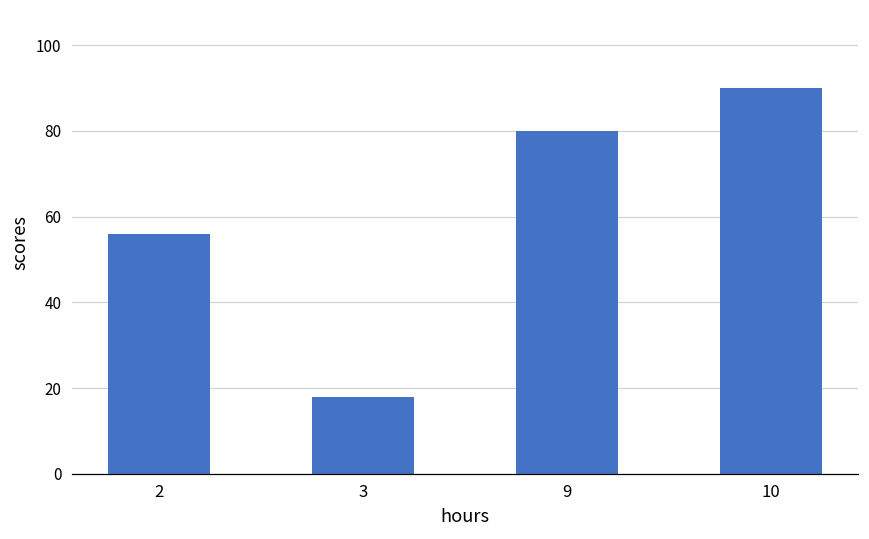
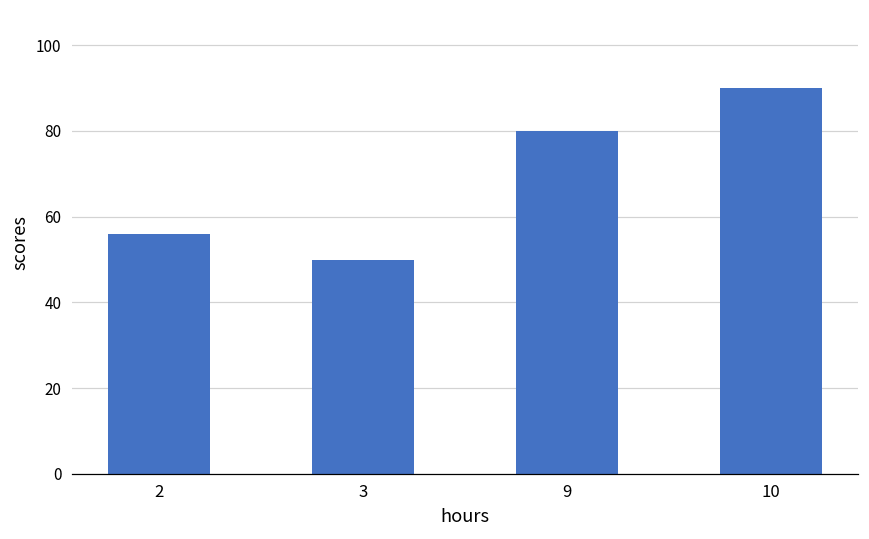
  {
    "2": 56,
-   "3": 18,
+   "3": 50,
    "9": 80,
    "10": 90
  }
